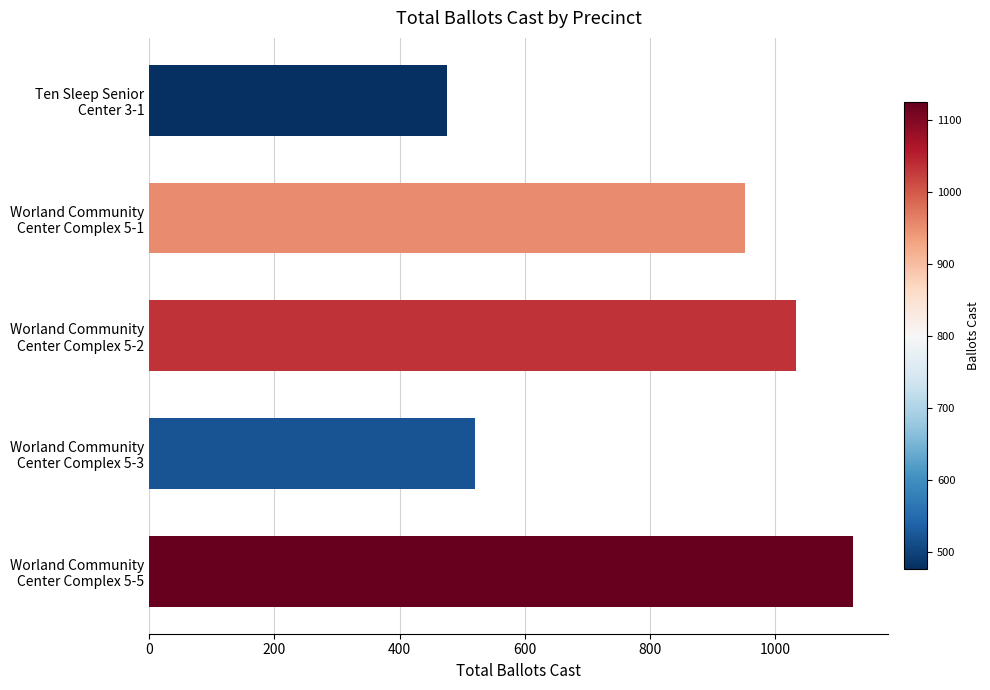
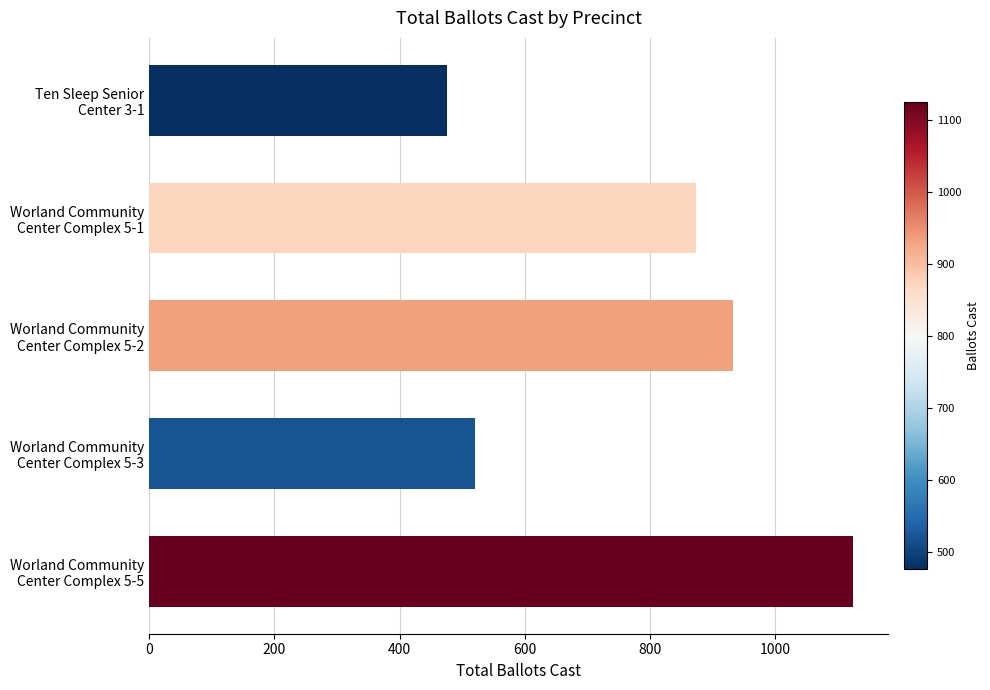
  {
    "Ten Sleep Senior Center 3-1": 480,
-   "Worland Community Center Complex 5-1": 950,
-   "Worland Community Center Complex 5-2": 1030,
+   "Worland Community Center Complex 5-1": 870,
+   "Worland Community Center Complex 5-2": 930,
    "Worland Community Center Complex 5-3": 520,
    "Worland Community Center Complex 5-5": 1120
  }
